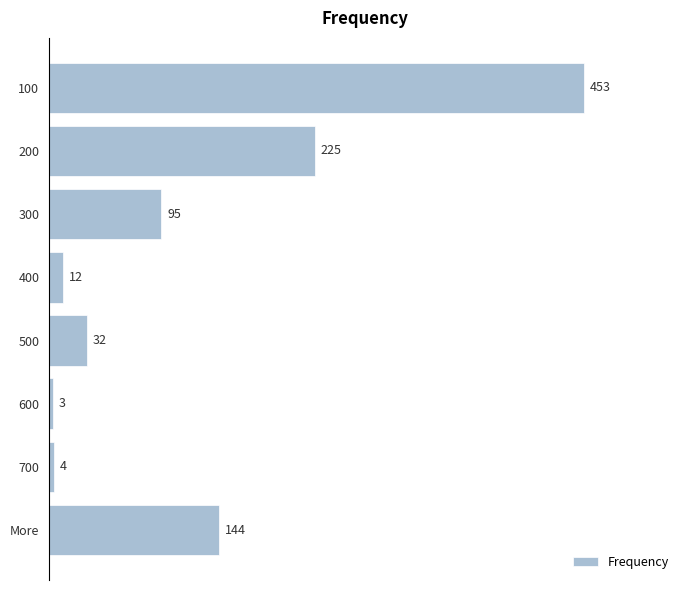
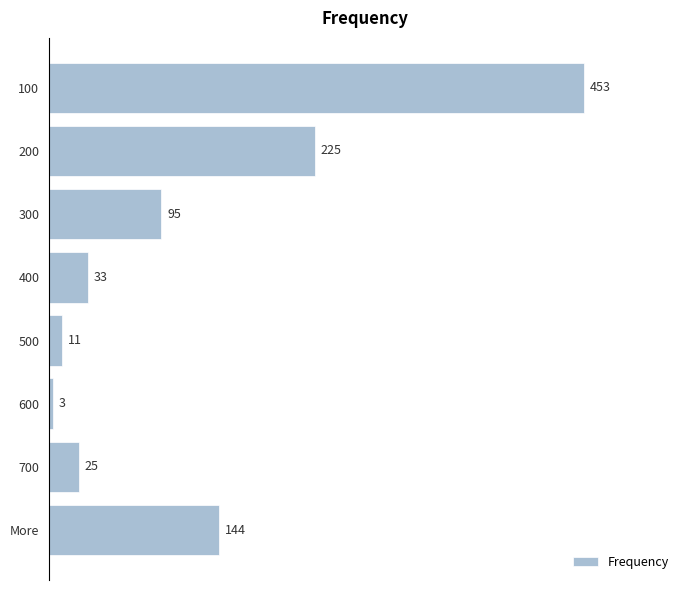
  {
    "100": 453,
    "200": 225,
    "300": 95,
-   "400": 12,
-   "500": 32,
+   "400": 33,
+   "500": 11,
    "600": 3,
-   "700": 4,
+   "700": 25,
    "More": 144
  }
